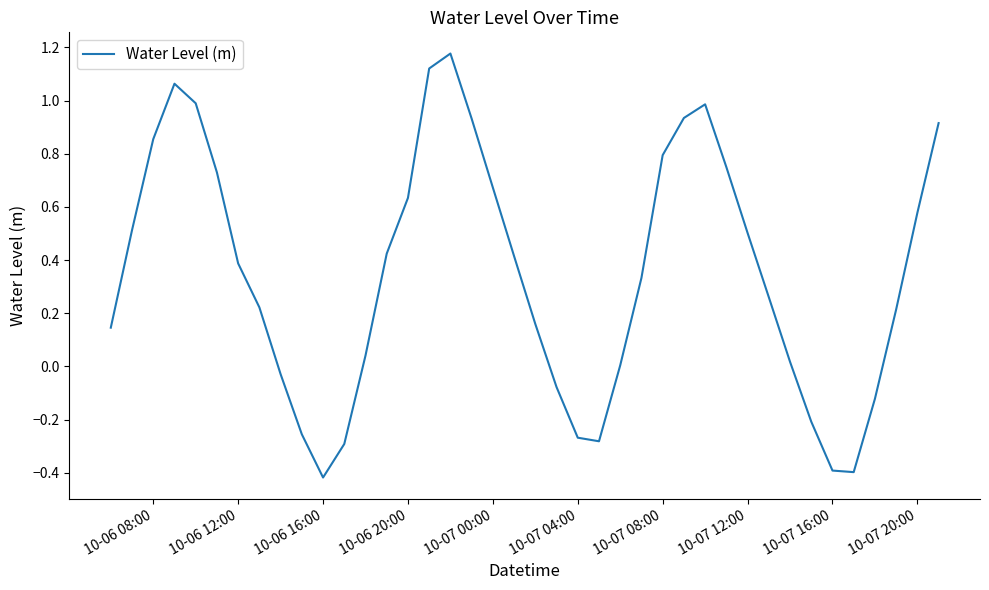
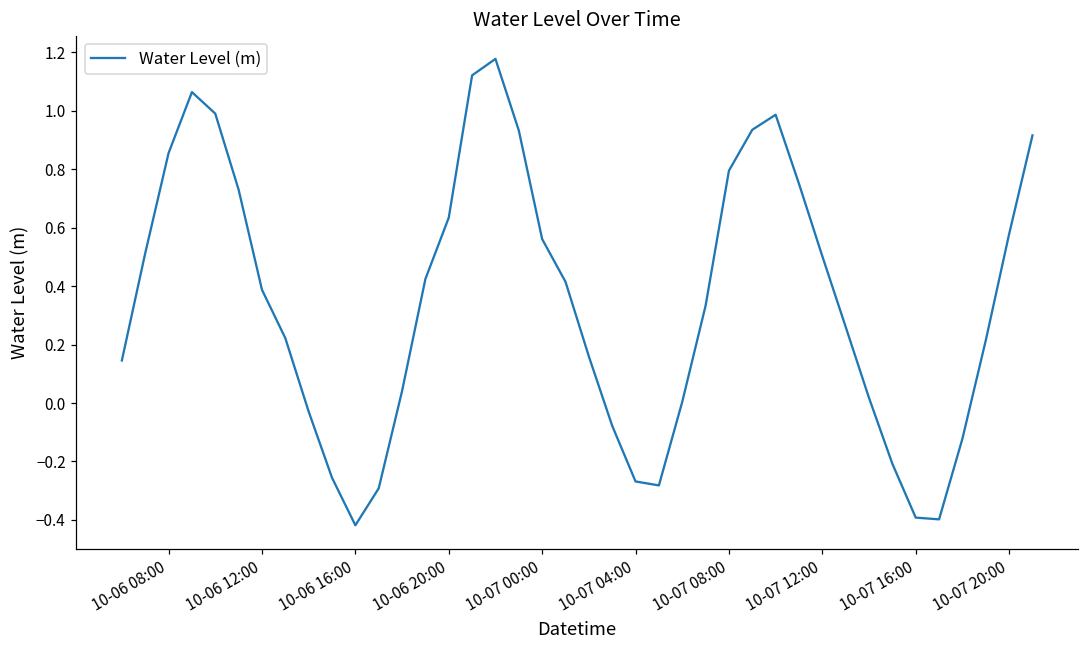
  {
    "10-06 08:00": 0.85,
    "10-06 12:00": 0.39,
    "10-06 16:00": -0.42,
    "10-06 20:00": 0.63,
-   "10-07 00:00": 0.67,
+   "10-07 00:00": 0.56,
    "10-07 04:00": -0.27,
    "10-07 08:00": 0.79,
    "10-07 12:00": 0.50,
    "10-07 16:00": -0.39,
    "10-07 20:00": 0.58
  }
